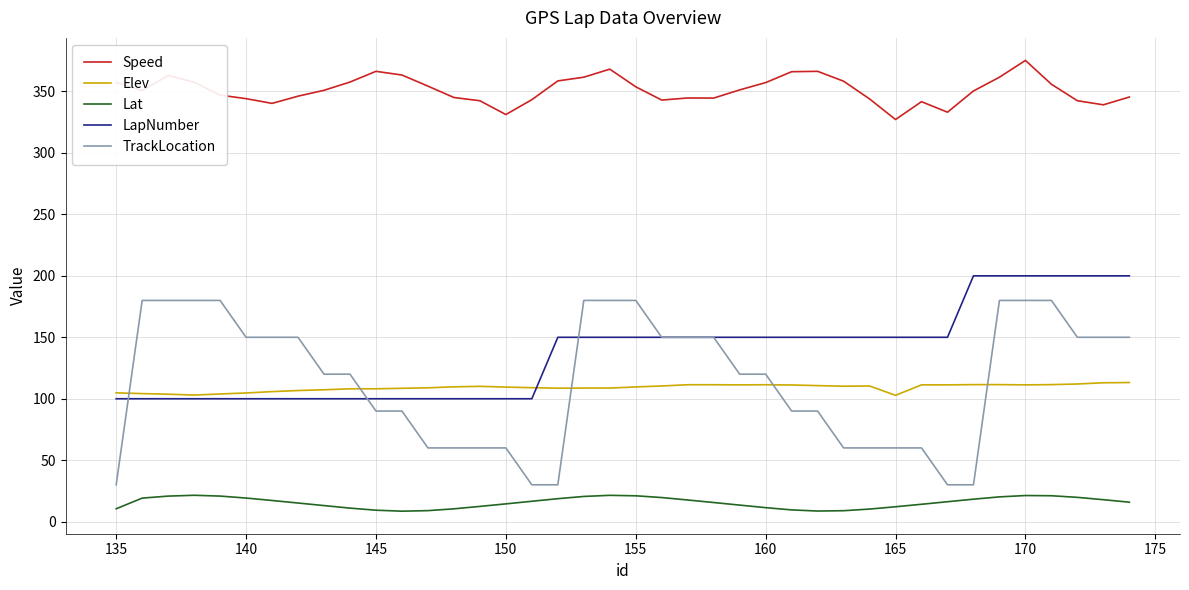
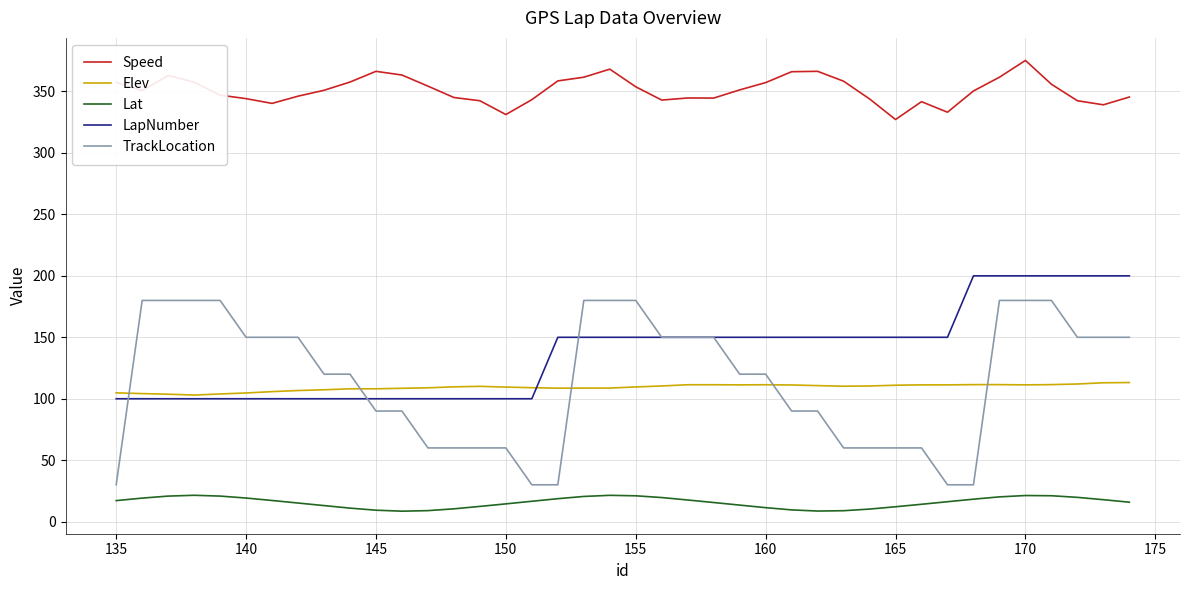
  {
    "Speed": {
      "140": 344,
      "145": 366,
      "150": 331,
      "155": 354,
      "160": 357,
      "165": 327,
      "170": 375
    },
    "Elev": {
      "135": 105,
      "140": 105,
      "145": 108,
      "150": 110,
      "155": 110,
      "160": 111,
-     "165": 103,
+     "165": 111,
      "170": 111
    },
    "Lat": {
-     "135": 10,
+     "135": 17,
      "140": 19,
      "145": 9,
      "150": 14,
      "155": 21,
      "160": 11,
      "165": 12,
      "170": 21
    },
    "LapNumber": {
      "135": 100,
      "140": 100,
      "145": 100,
      "150": 100,
      "155": 150,
      "160": 150,
      "165": 150,
      "170": 200
    },
    "TrackLocation": {
      "135": 30,
      "140": 150,
      "145": 90,
      "150": 60,
      "155": 180,
      "160": 120,
      "165": 60,
      "170": 180
    }
  }
